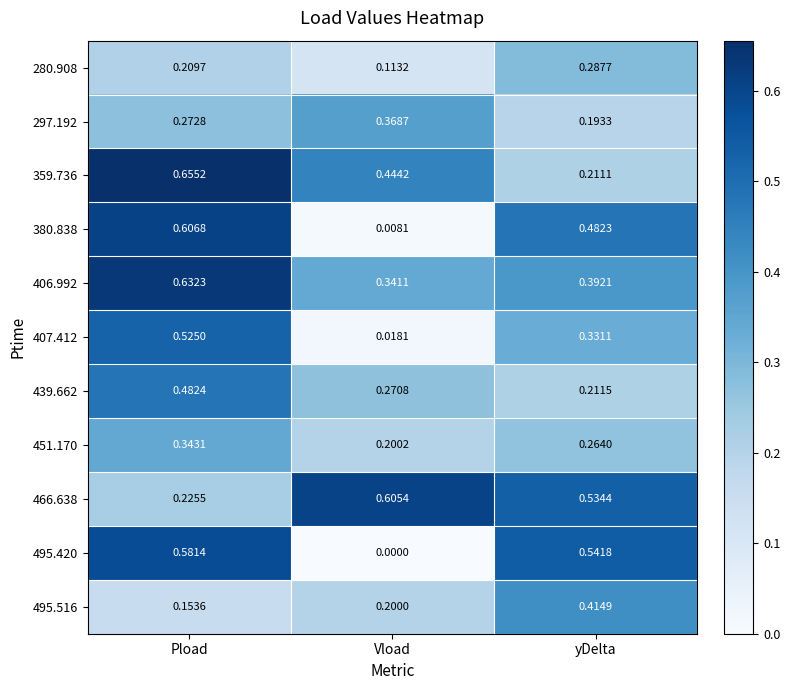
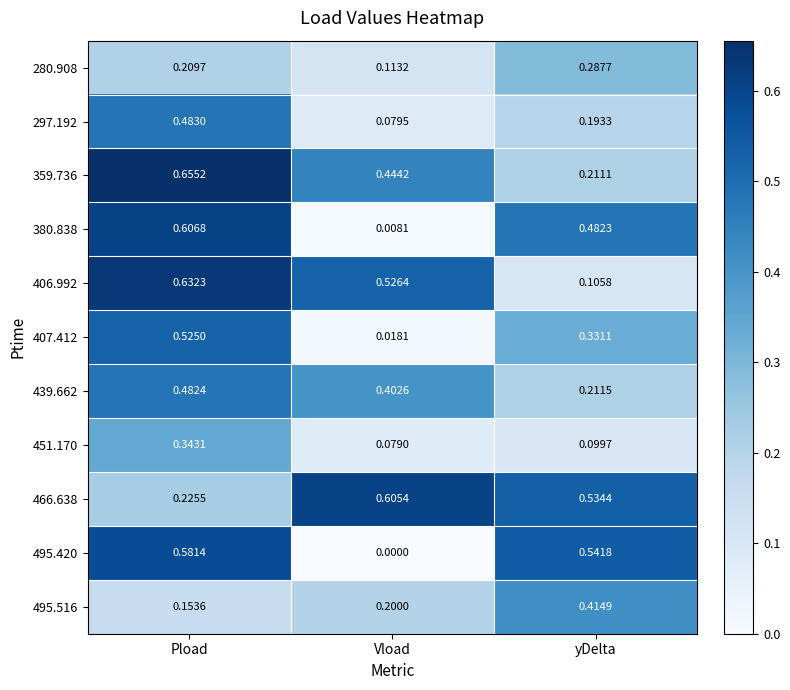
  {
    "280.908": {
      "Pload": 0.2097,
      "Vload": 0.1132,
      "yDelta": 0.2877
    },
    "297.192": {
-     "Pload": 0.2728,
-     "Vload": 0.3687,
+     "Pload": 0.4830,
+     "Vload": 0.0795,
      "yDelta": 0.1933
    },
    "359.736": {
      "Pload": 0.6552,
      "Vload": 0.4442,
      "yDelta": 0.2111
    },
    "380.838": {
      "Pload": 0.6068,
      "Vload": 0.0081,
      "yDelta": 0.4823
    },
    "406.992": {
      "Pload": 0.6323,
-     "Vload": 0.3411,
-     "yDelta": 0.3921
+     "Vload": 0.5264,
+     "yDelta": 0.1058
    },
    "407.412": {
      "Pload": 0.5250,
      "Vload": 0.0181,
      "yDelta": 0.3311
    },
    "439.662": {
      "Pload": 0.4824,
-     "Vload": 0.2708,
+     "Vload": 0.4026,
      "yDelta": 0.2115
    },
    "451.170": {
      "Pload": 0.3431,
-     "Vload": 0.2002,
-     "yDelta": 0.2640
+     "Vload": 0.0790,
+     "yDelta": 0.0997
    },
    "466.638": {
      "Pload": 0.2255,
      "Vload": 0.6054,
      "yDelta": 0.5344
    },
    "495.420": {
      "Pload": 0.5814,
      "Vload": 0.0000,
      "yDelta": 0.5418
    },
    "495.516": {
      "Pload": 0.1536,
      "Vload": 0.2000,
      "yDelta": 0.4149
    }
  }
